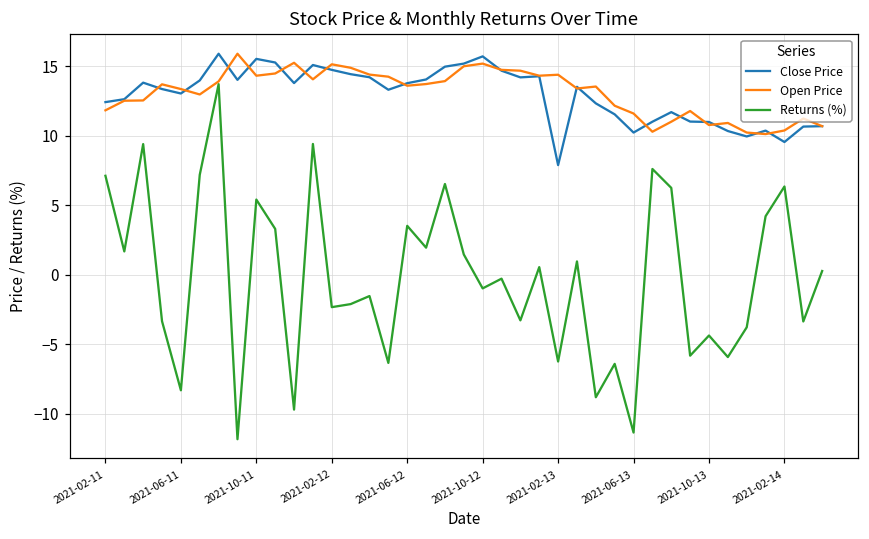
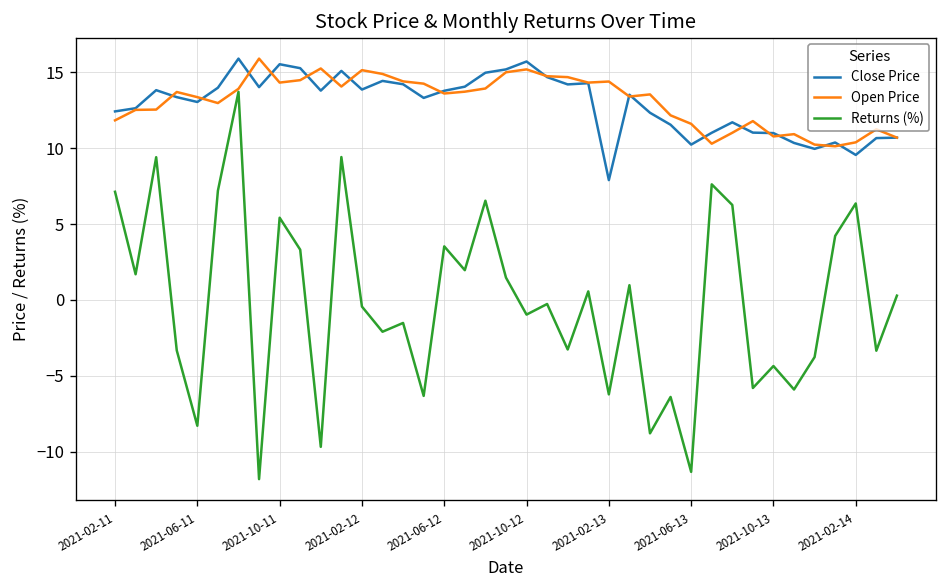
  {
    "Close Price": {
      "2021-02-11": 12.4,
      "2021-06-11": 13.1,
      "2021-10-11": 15.5,
-     "2021-02-12": 14.8,
+     "2021-02-12": 13.9,
      "2021-10-12": 15.7,
      "2021-02-13": 7.9,
      "2021-06-13": 10.2,
      "2021-10-13": 11.0,
      "2021-02-14": 9.6
    },
    "Open Price": {
      "2021-02-11": 11.8,
      "2021-06-11": 13.4,
      "2021-10-11": 14.3,
      "2021-02-12": 15.2,
      "2021-10-12": 15.2,
      "2021-02-13": 14.4,
      "2021-06-13": 11.6,
      "2021-10-13": 10.8,
      "2021-02-14": 10.4
    },
    "Returns (%)": {
      "2021-02-11": 7.1,
      "2021-06-11": -8.3,
      "2021-10-11": 5.4,
-     "2021-02-12": -2.3,
+     "2021-02-12": -0.4,
      "2021-06-12": 3.5,
      "2021-10-12": -1.0,
      "2021-02-13": -6.2,
      "2021-06-13": -11.3,
      "2021-10-13": -4.4,
      "2021-02-14": 6.4
    }
  }
